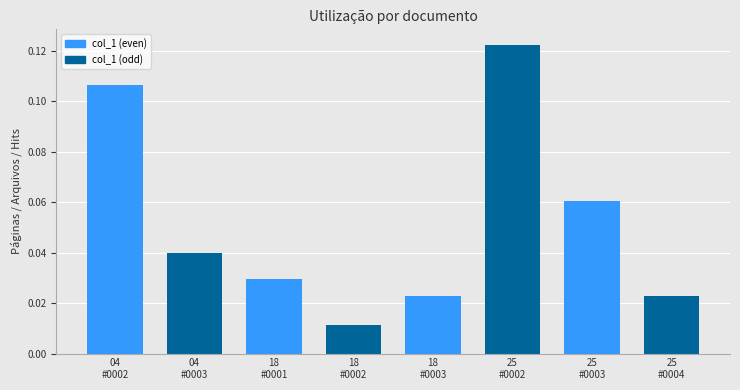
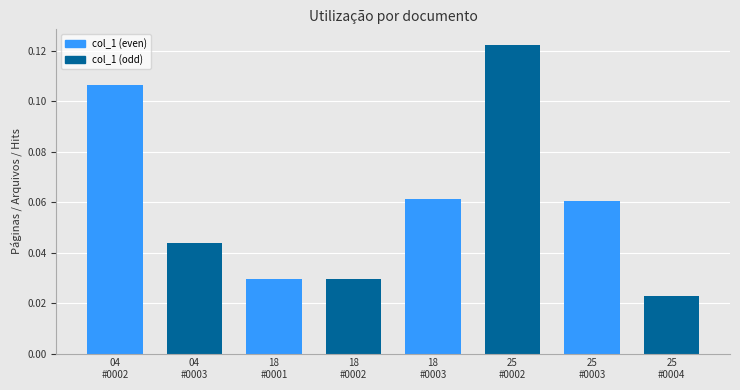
  {
    "04 #0002": 0.106,
-   "04 #0003": 0.040,
+   "04 #0003": 0.044,
    "18 #0001": 0.029,
-   "18 #0002": 0.011,
-   "18 #0003": 0.023,
+   "18 #0002": 0.030,
+   "18 #0003": 0.061,
    "25 #0002": 0.122,
    "25 #0003": 0.060,
    "25 #0004": 0.023
  }
